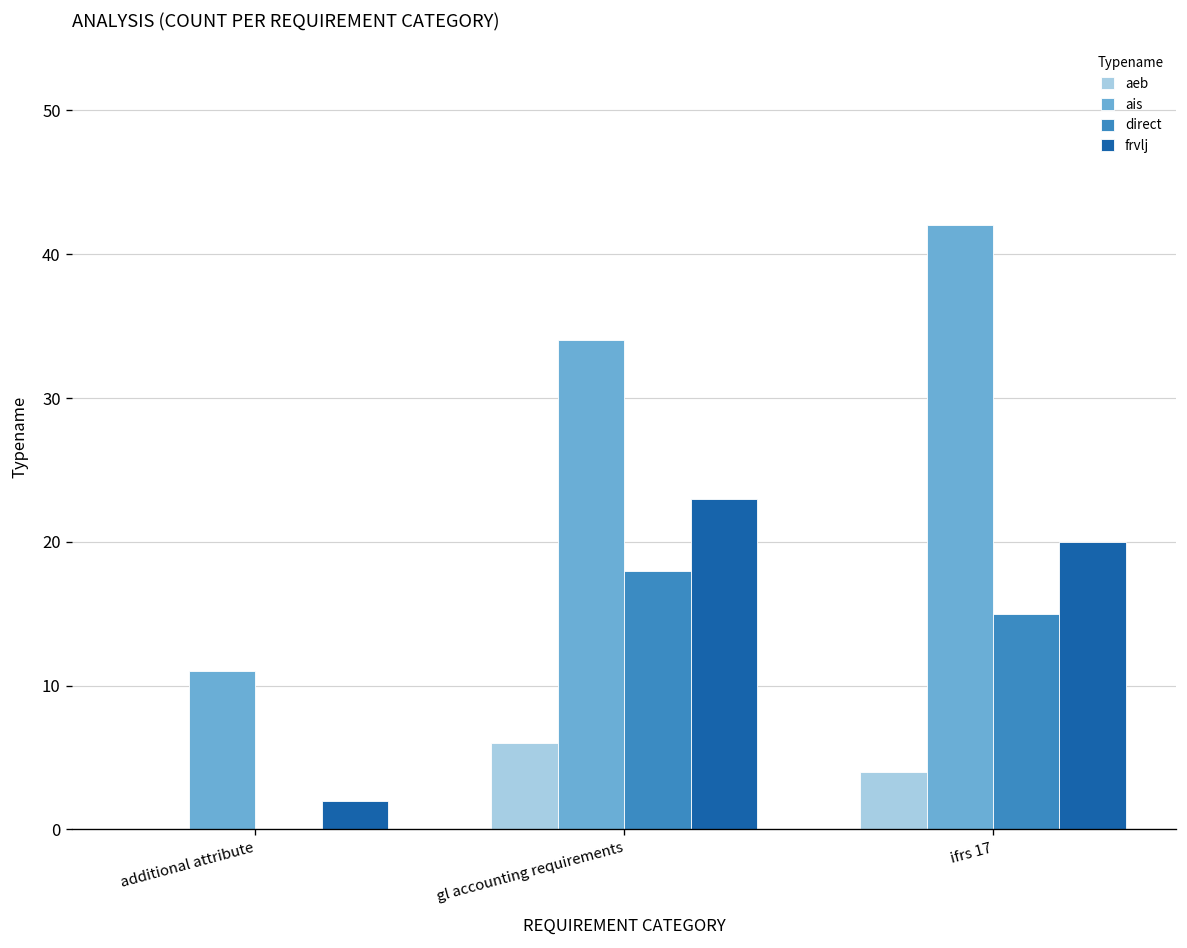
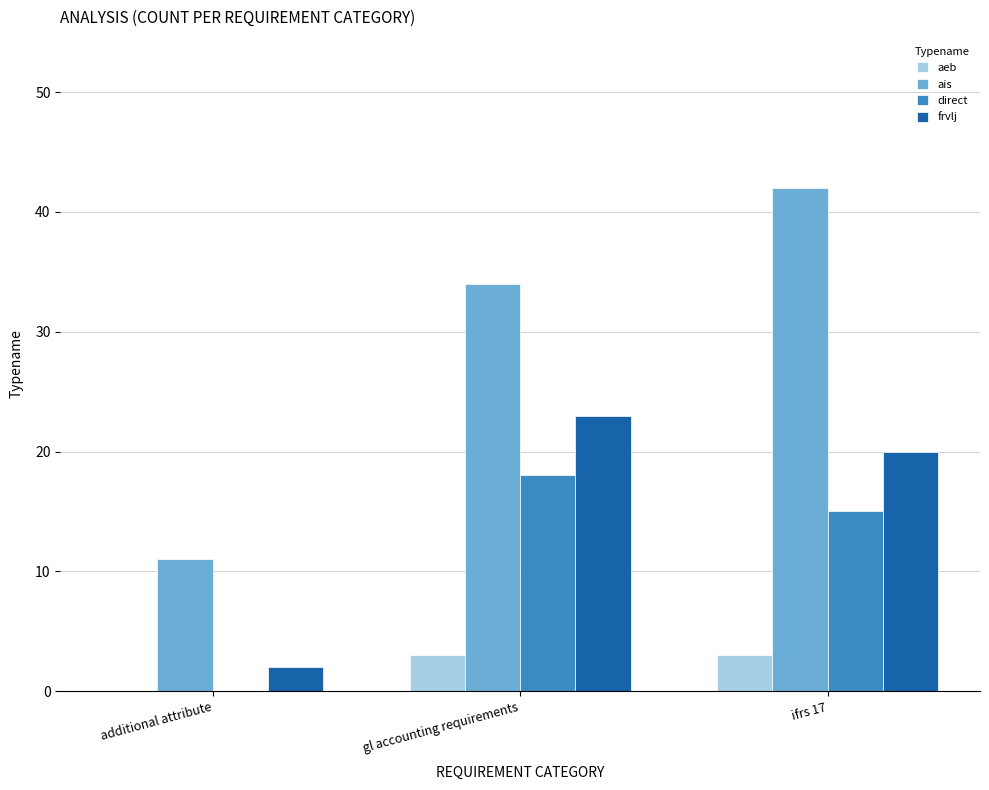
  {
    "aeb": {
      "additional attribute": 0,
-     "gl accounting requirements": 6,
-     "ifrs 17": 4
+     "gl accounting requirements": 3,
+     "ifrs 17": 3
    },
    "ais": {
      "additional attribute": 11,
      "gl accounting requirements": 34,
      "ifrs 17": 42
    }
  }
